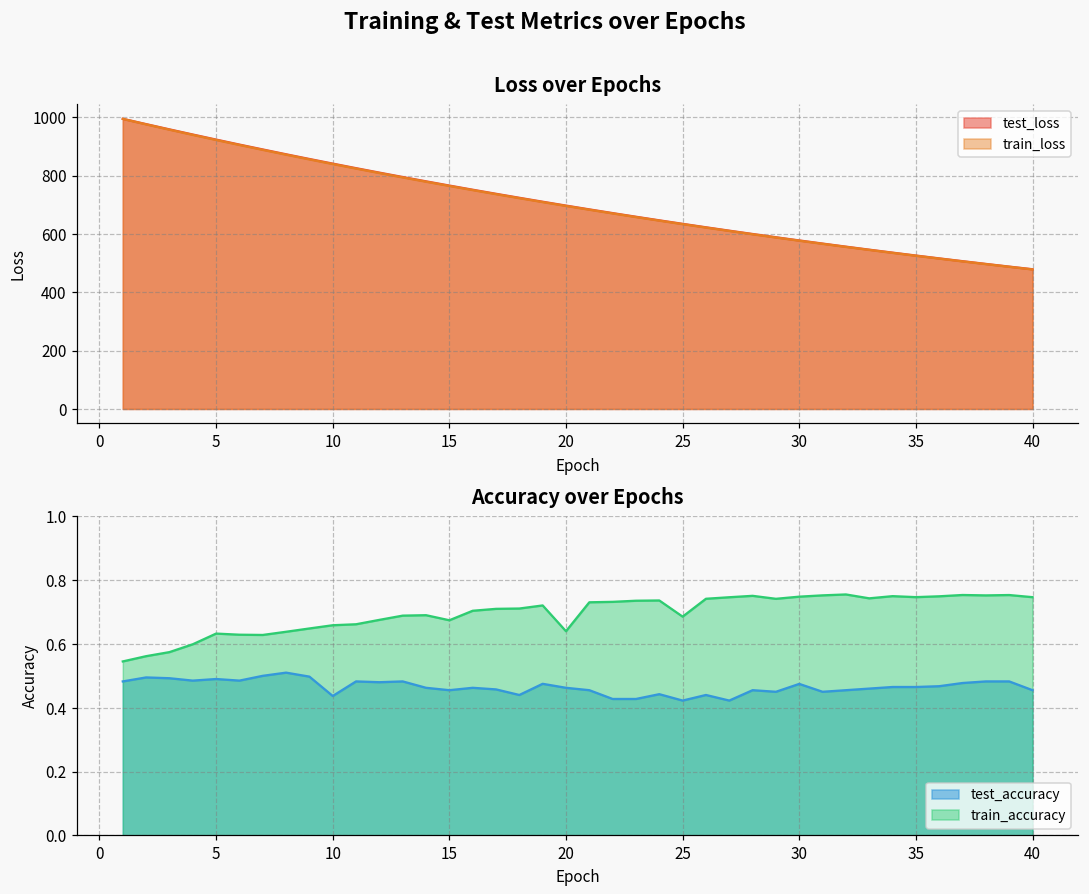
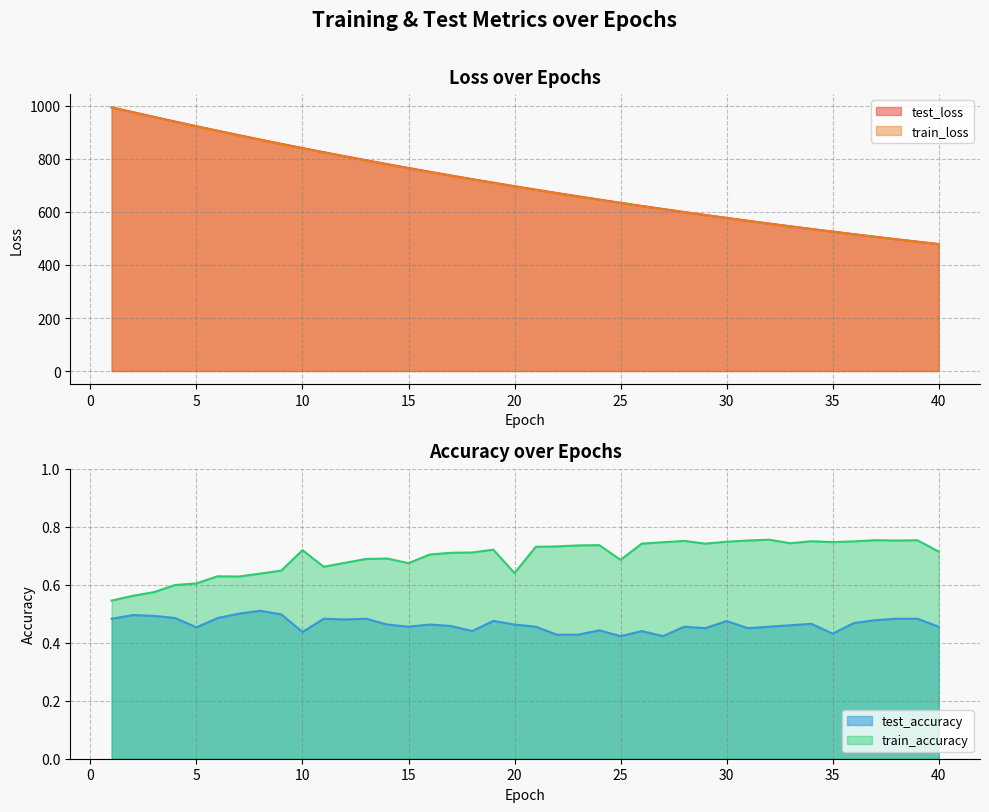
  {
    "Accuracy over Epochs": {
      "test_accuracy": {
-       "5": 0.49,
+       "5": 0.45,
        "10": 0.44,
        "15": 0.45,
        "20": 0.46,
        "25": 0.42,
        "30": 0.47,
-       "35": 0.47,
+       "35": 0.43,
        "40": 0.45
      },
      "train_accuracy": {
-       "5": 0.63,
-       "10": 0.66,
+       "5": 0.60,
+       "10": 0.72,
        "15": 0.67,
        "20": 0.64,
        "25": 0.69,
        "30": 0.75,
        "35": 0.75,
-       "40": 0.75
+       "40": 0.71
      }
    }
  }
